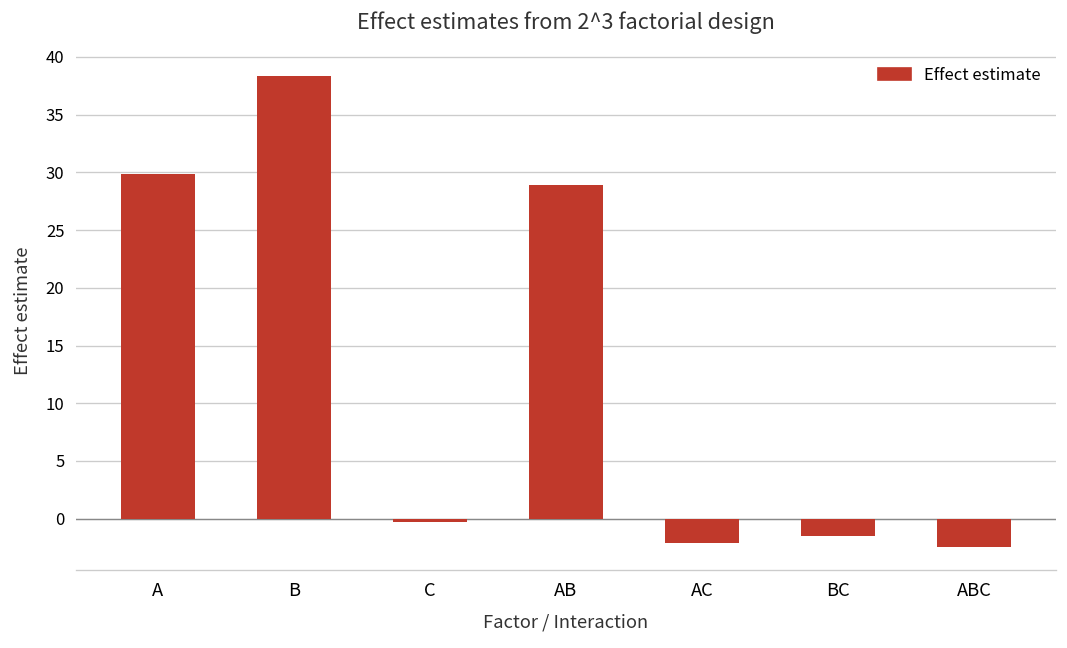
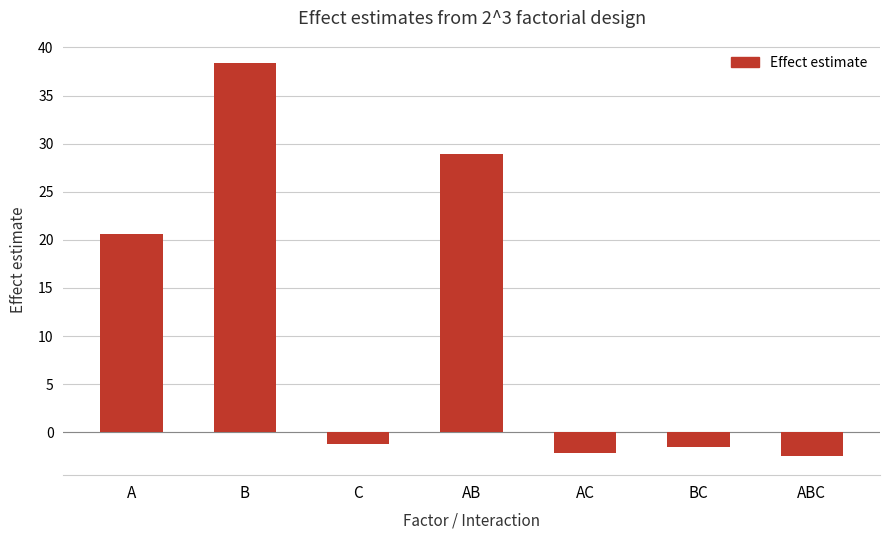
  {
-   "A": 30,
+   "A": 21,
    "B": 38,
-   "C": 0,
+   "C": -1,
    "AB": 29,
    "AC": -2,
    "BC": -2,
    "ABC": -2
  }
